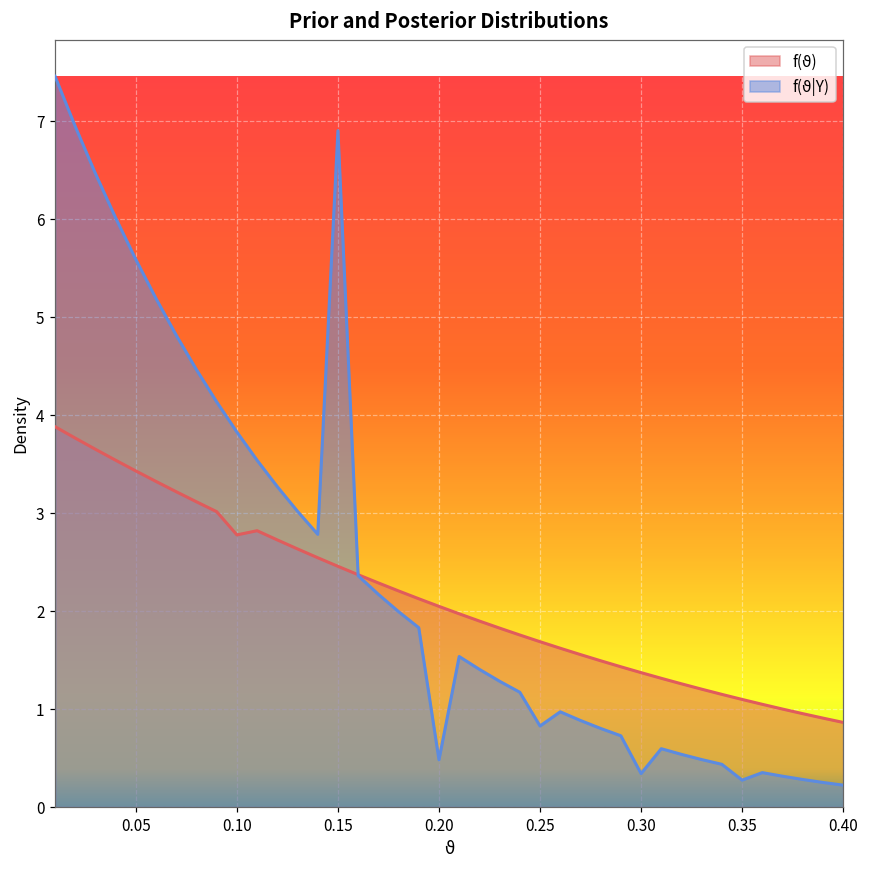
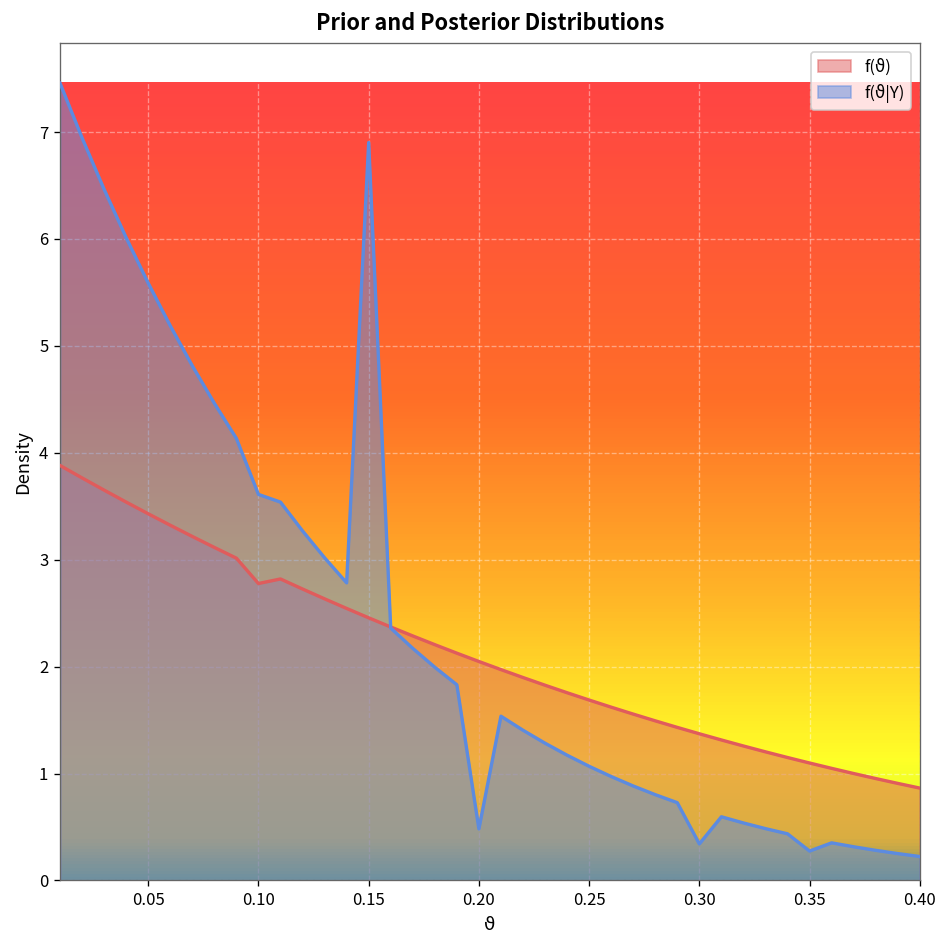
  {
    "f(ϑ)": {
      "0.05": 3.4,
      "0.10": 2.8,
      "0.15": 2.5,
      "0.20": 2.0,
      "0.25": 1.7,
      "0.30": 1.4,
      "0.35": 1.1,
      "0.40": 0.9
    },
    "f(ϑ|Y)": {
      "0.05": 5.6,
-     "0.10": 3.8,
+     "0.10": 3.6,
      "0.15": 6.9,
      "0.20": 0.5,
-     "0.25": 0.8,
+     "0.25": 1.1,
      "0.30": 0.3,
      "0.35": 0.3,
      "0.40": 0.2
    }
  }
